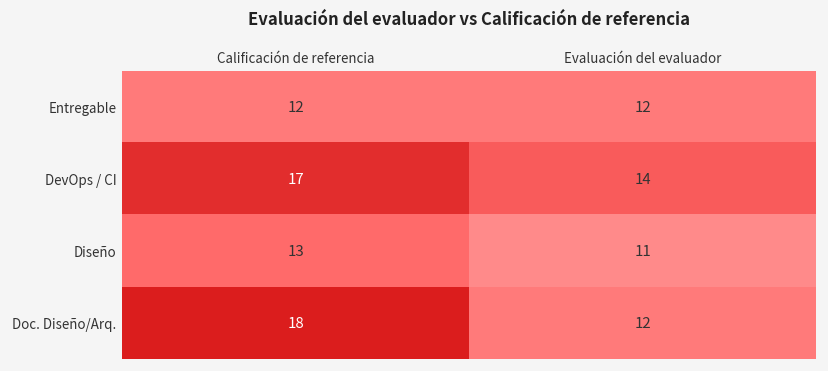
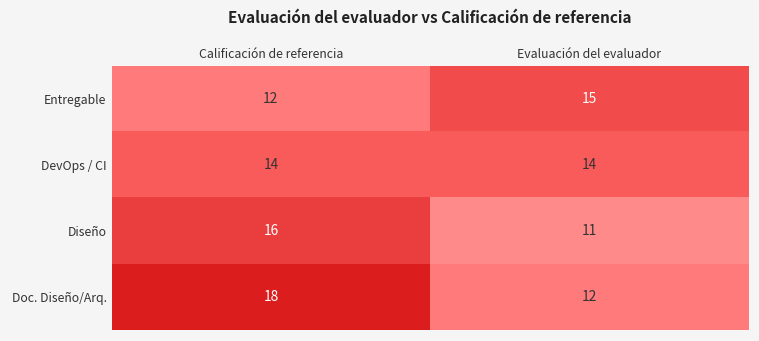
  {
    "Entregable": {
      "Calificación de referencia": 12,
-     "Evaluación del evaluador": 12
+     "Evaluación del evaluador": 15
    },
    "DevOps / CI": {
-     "Calificación de referencia": 17,
+     "Calificación de referencia": 14,
      "Evaluación del evaluador": 14
    },
    "Diseño": {
-     "Calificación de referencia": 13,
+     "Calificación de referencia": 16,
      "Evaluación del evaluador": 11
    },
    "Doc. Diseño/Arq.": {
      "Calificación de referencia": 18,
      "Evaluación del evaluador": 12
    }
  }
